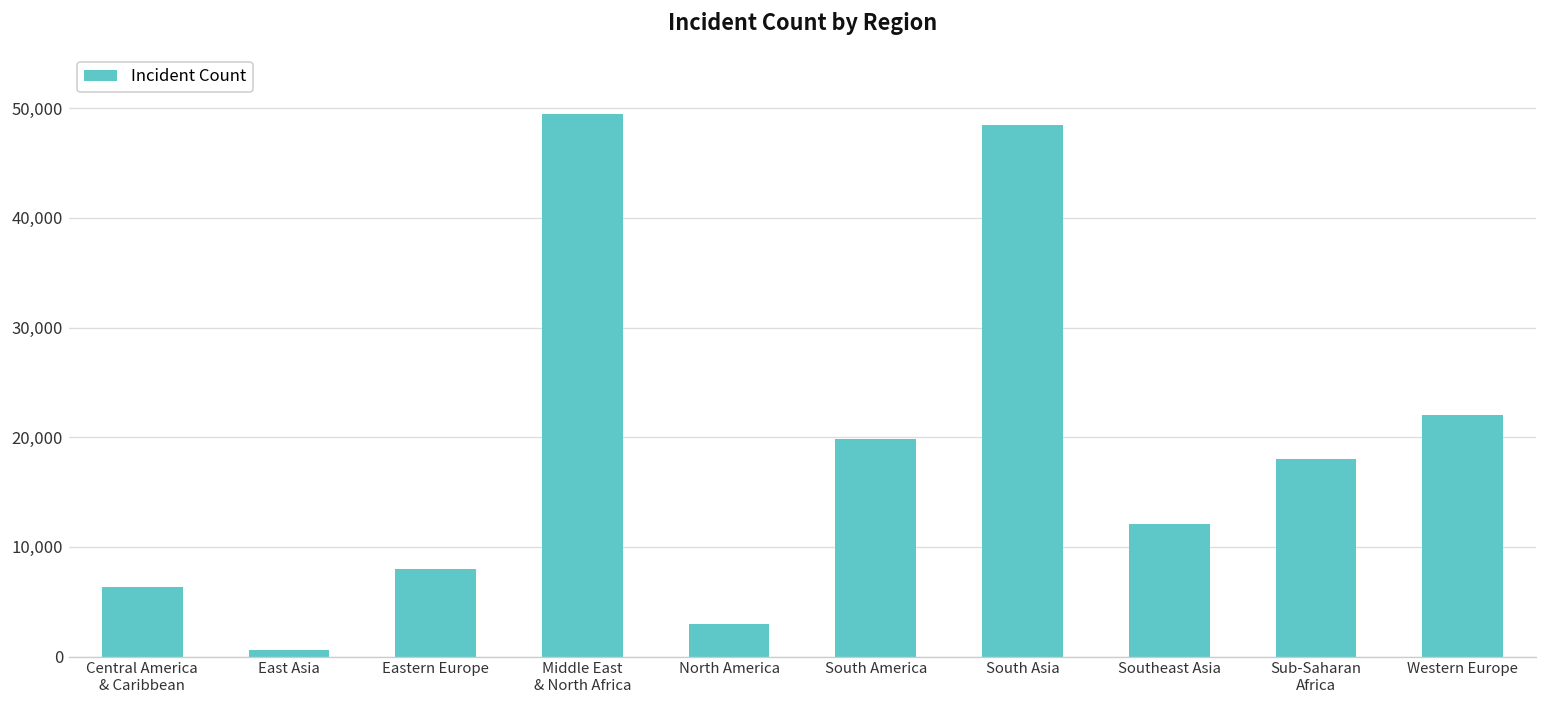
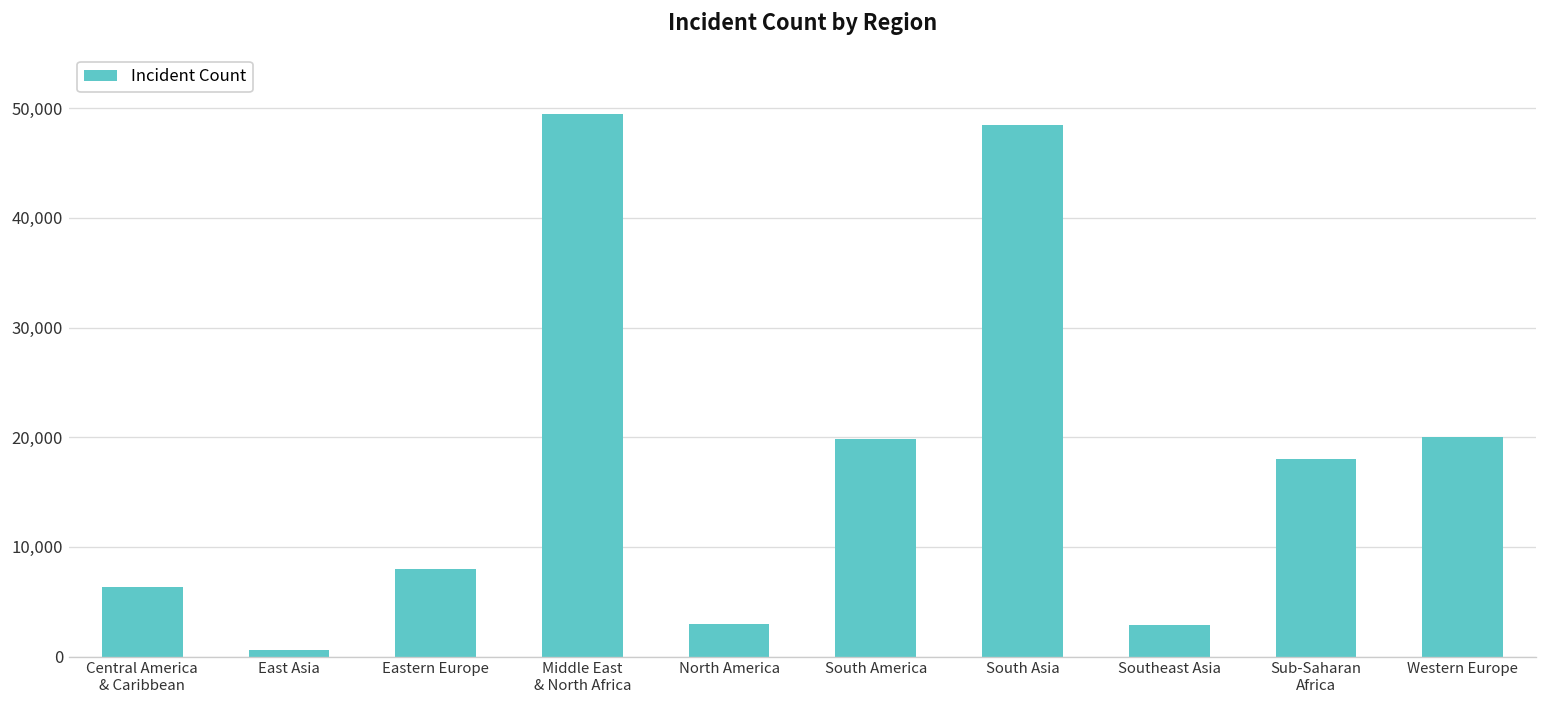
  {
    "Central America & Caribbean": "6,000",
    "East Asia": "1,000",
    "Eastern Europe": "8,000",
    "Middle East & North Africa": "49,000",
    "North America": "3,000",
    "South America": "20,000",
    "South Asia": "48,000",
-   "Southeast Asia": "12,000",
+   "Southeast Asia": "3,000",
    "Sub-Saharan Africa": "18,000",
-   "Western Europe": "22,000"
+   "Western Europe": "20,000"
  }
